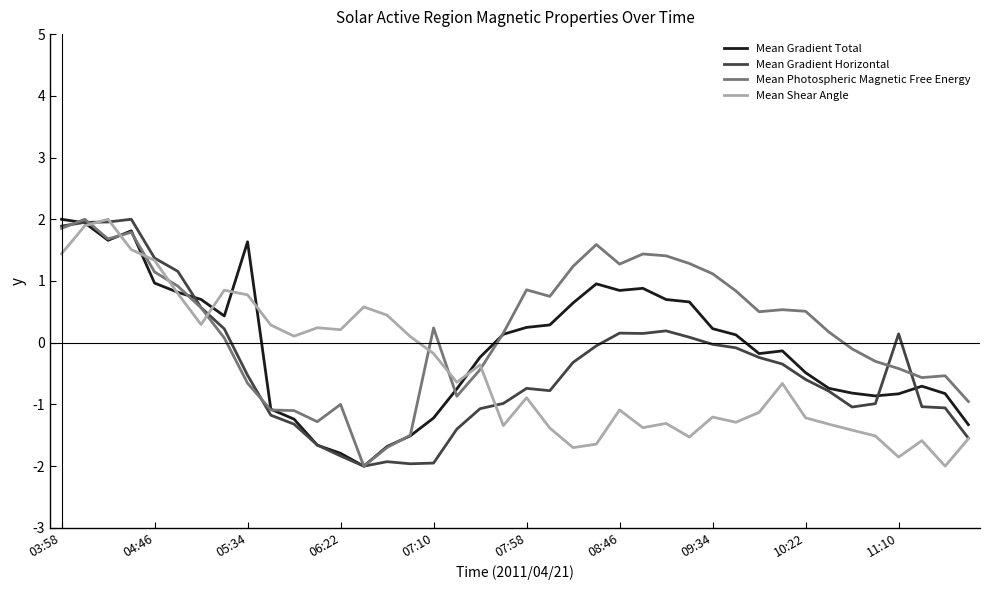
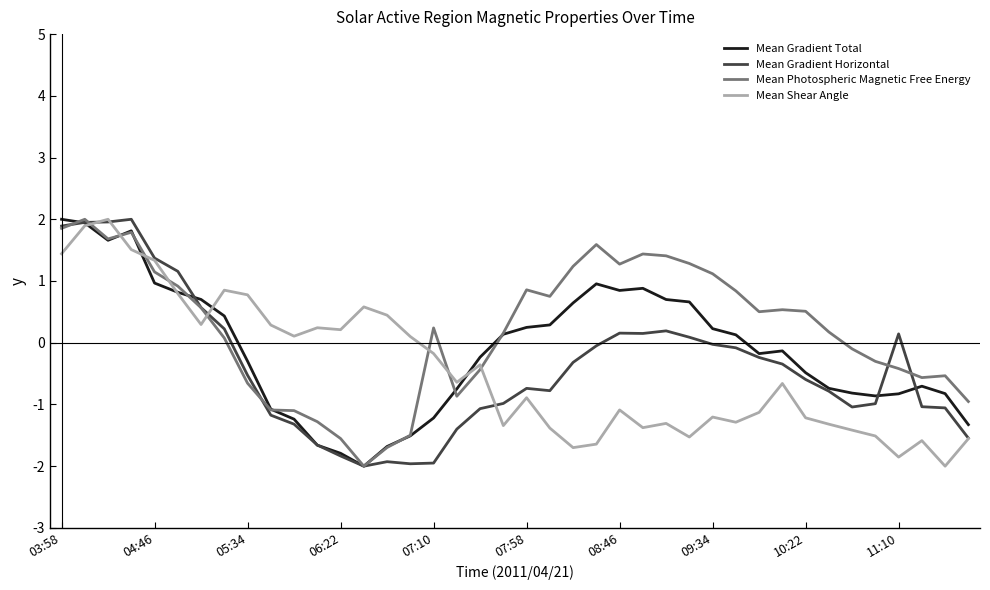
  {
    "Mean Gradient Total": {
      "03:58": 2.0,
      "04:46": 1.0,
-     "05:34": 1.6,
+     "05:34": -0.3,
      "06:22": -1.8,
      "07:10": -1.2,
      "07:58": 0.2,
      "08:46": 0.8,
      "09:34": 0.2,
      "10:22": -0.5,
      "11:10": -0.8
    },
    "Mean Gradient Horizontal": {
      "05:34": -0.5,
      "06:22": -1.8,
      "07:10": -1.9,
      "07:58": -0.7,
      "08:46": 0.2,
      "09:34": 0.0,
      "10:22": -0.6,
      "11:10": 0.1
    },
    "Mean Photospheric Magnetic Free Energy": {
      "04:46": 1.1,
      "05:34": -0.7,
-     "06:22": -1.0,
+     "06:22": -1.6,
      "07:10": 0.2,
      "07:58": 0.9,
      "08:46": 1.3,
      "09:34": 1.1,
      "10:22": 0.5,
      "11:10": -0.4
    },
    "Mean Shear Angle": {
      "03:58": 1.4,
      "05:34": 0.8,
      "06:22": 0.2,
      "07:10": -0.2,
      "07:58": -0.9,
      "08:46": -1.1,
      "09:34": -1.2,
      "10:22": -1.2,
      "11:10": -1.9
    }
  }
